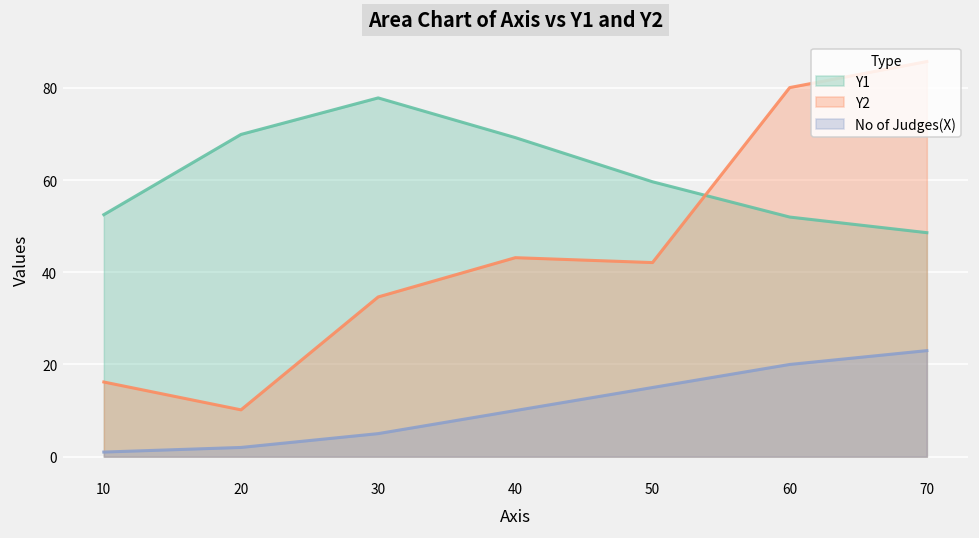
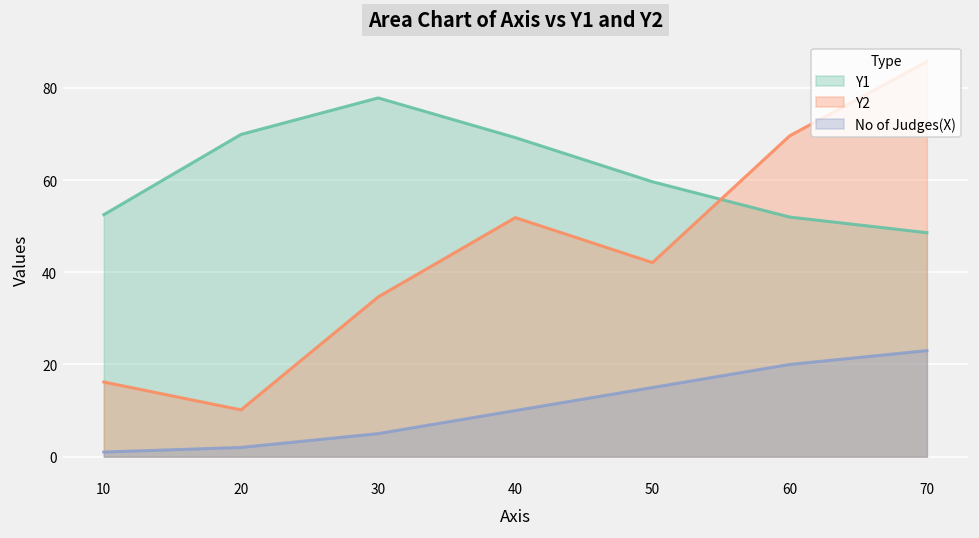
  {
    "Y2": {
      "10": 16,
      "20": 10,
      "30": 35,
-     "40": 43,
+     "40": 52,
      "50": 42,
-     "60": 80
+     "60": 70
    }
  }
